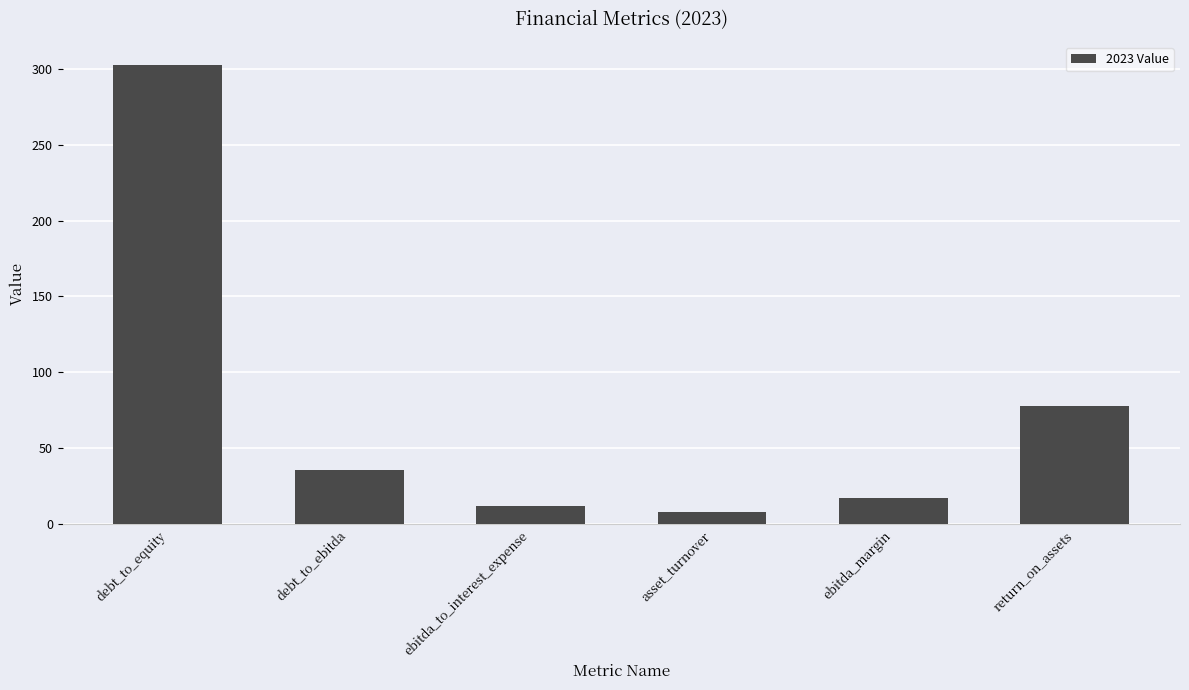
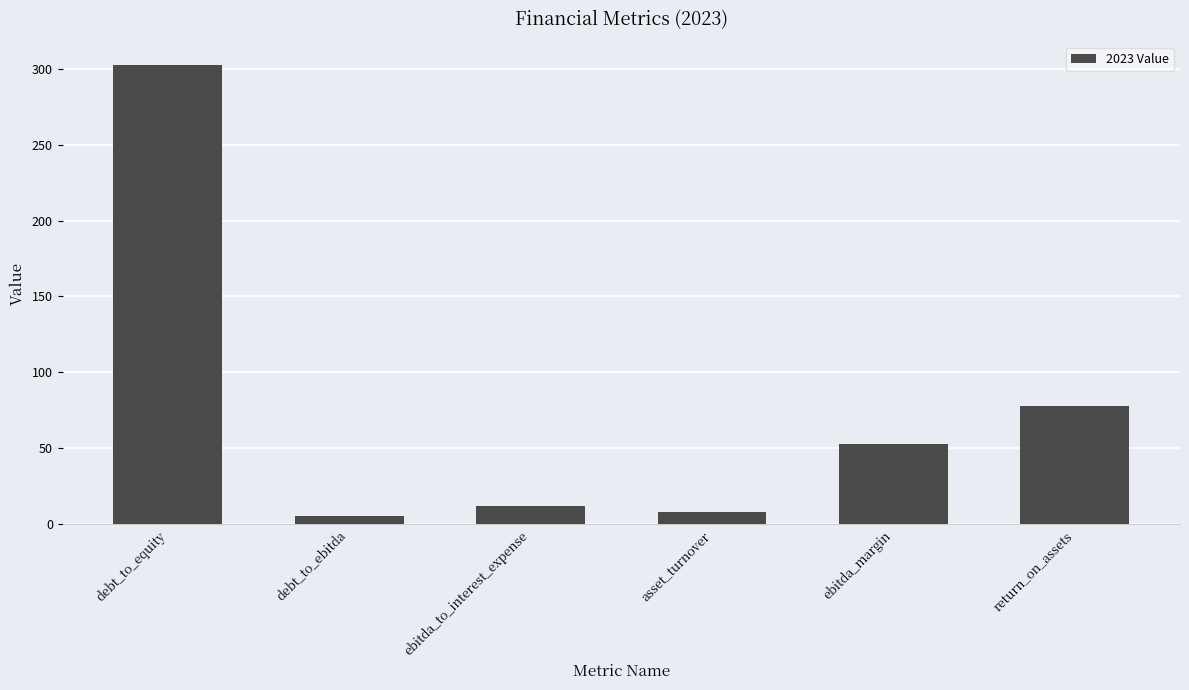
  {
    "debt_to_equity": 303,
-   "debt_to_ebitda": 36,
+   "debt_to_ebitda": 5,
    "ebitda_to_interest_expense": 12,
    "asset_turnover": 8,
-   "ebitda_margin": 17,
+   "ebitda_margin": 53,
    "return_on_assets": 78
  }
